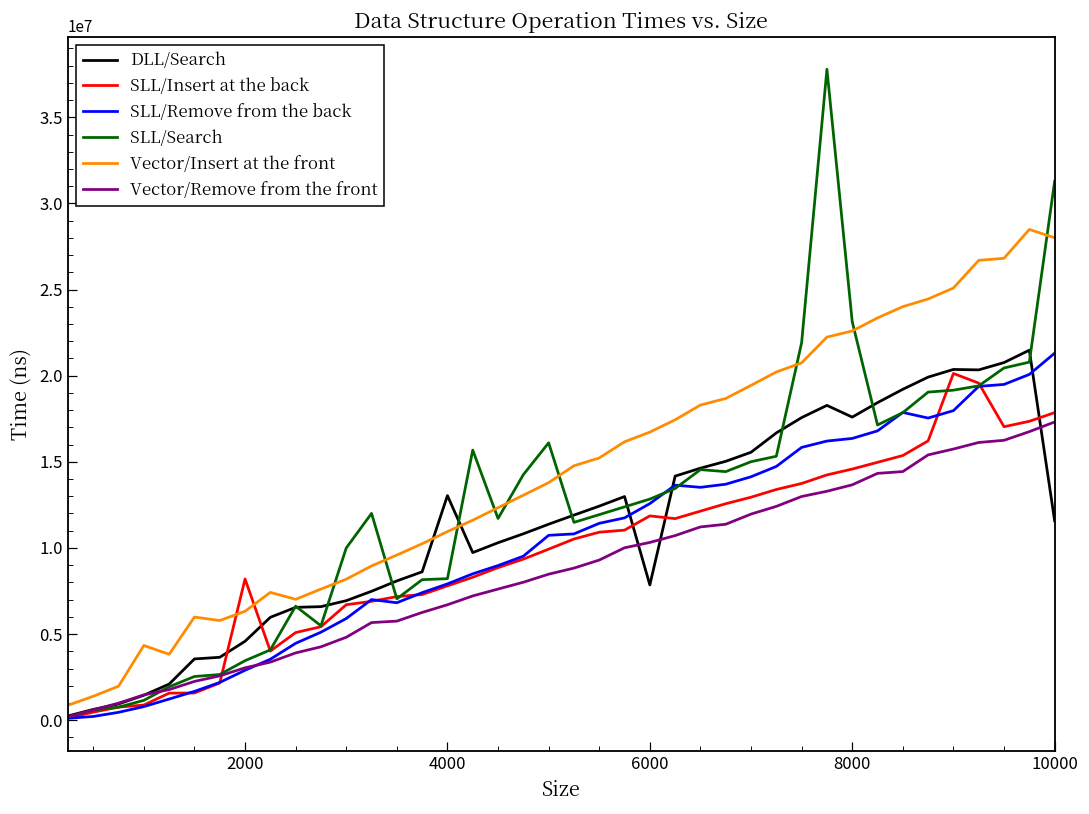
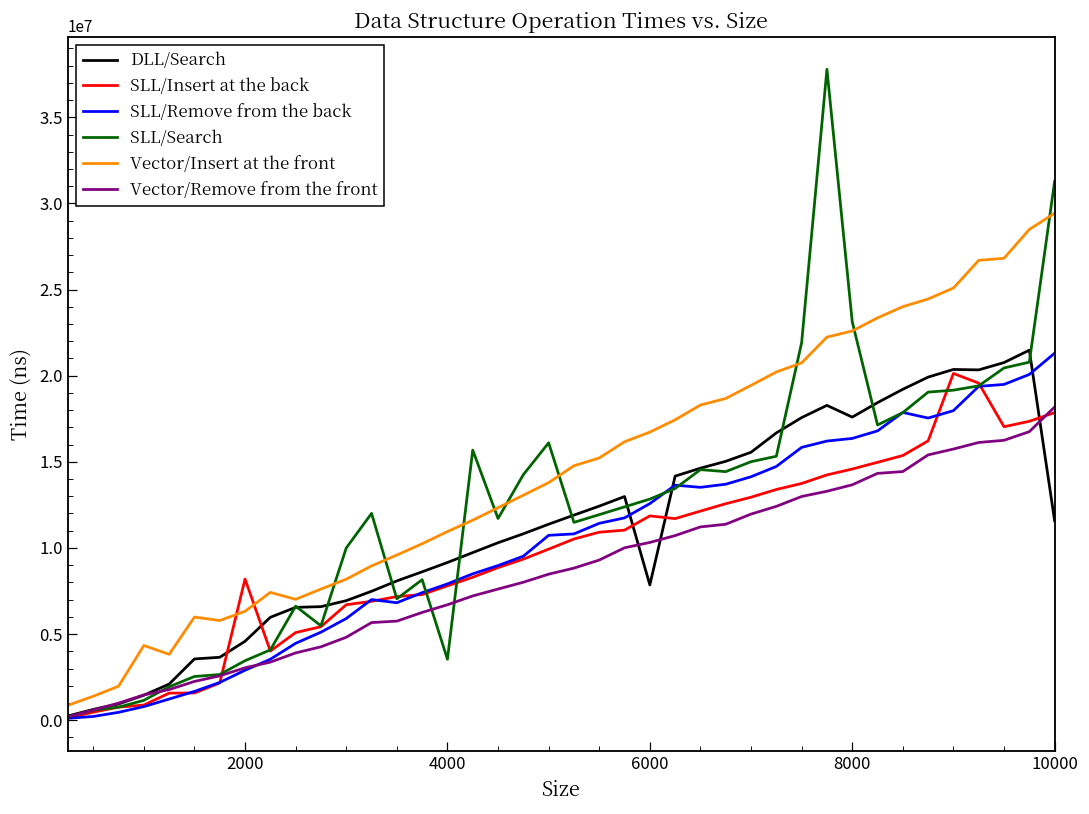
  {
    "DLL/Search": {
      "2000": 4600000,
-     "4000": 13000000,
+     "4000": 9200000,
      "6000": 7900000,
      "8000": 17600000,
      "10000": 11600000
    },
    "SLL/Insert at the back": {
      "2000": 8200000,
      "6000": 11900000,
      "8000": 14600000,
      "10000": 17900000
    },
    "SLL/Remove from the back": {
      "6000": 12600000,
      "8000": 16400000,
      "10000": 21300000
    },
    "SLL/Search": {
      "2000": 3500000,
-     "4000": 8200000,
+     "4000": 3500000,
      "6000": 12800000,
      "8000": 23100000,
      "10000": 31300000
    },
    "Vector/Insert at the front": {
      "2000": 6300000,
      "4000": 11000000,
      "6000": 16700000,
      "8000": 22600000,
-     "10000": 28000000
+     "10000": 29400000
    },
    "Vector/Remove from the front": {
      "4000": 6700000,
      "6000": 10300000,
      "8000": 13700000,
-     "10000": 17300000
+     "10000": 18200000
    }
  }
